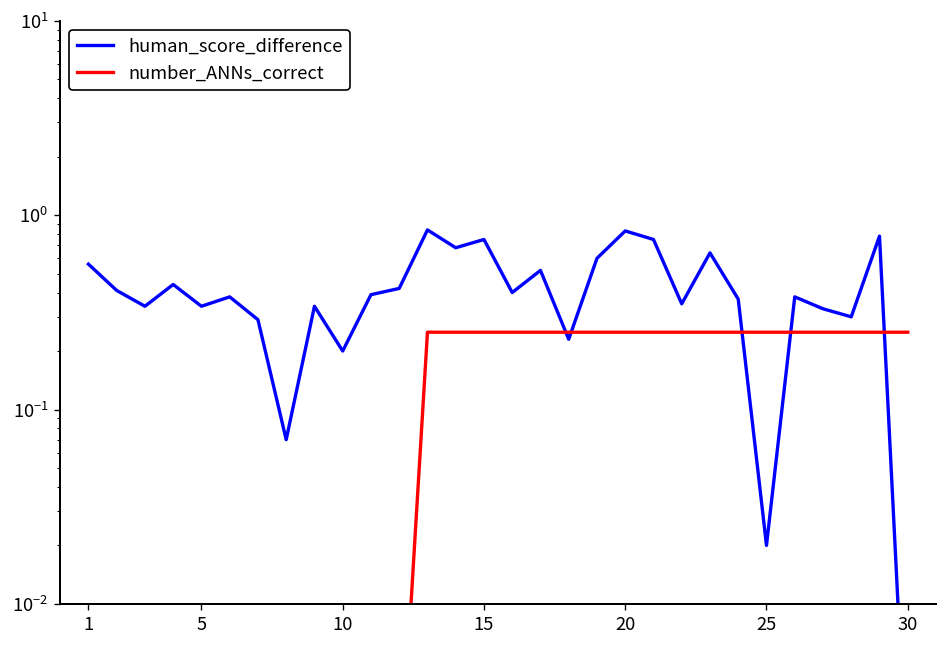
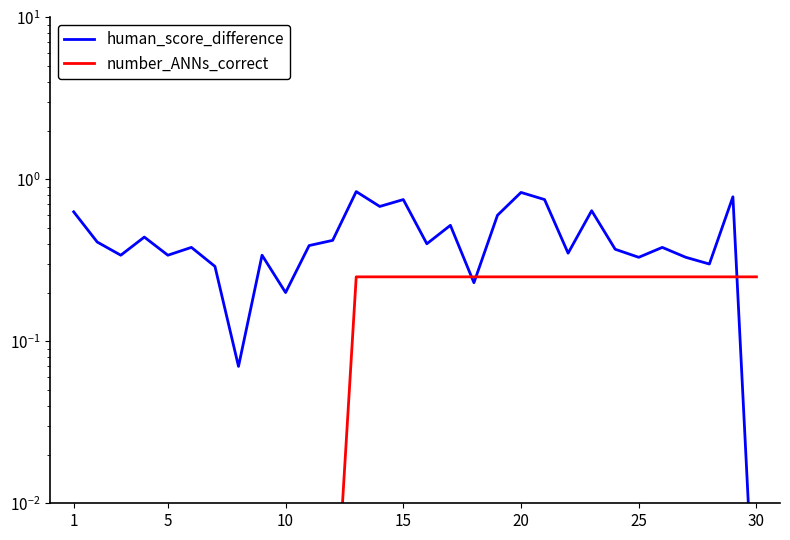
  {
    "human_score_difference": {
-     "1": 0.56,
+     "1": 0.63,
      "5": 0.34,
      "10": 0.20,
      "15": 0.8,
      "20": 0.8,
-     "25": 0.02
+     "25": 0.33
    },
    "number_ANNs_correct": {
      "15": 0.25,
      "20": 0.25,
      "25": 0.25,
      "30": 0.25
    }
  }
